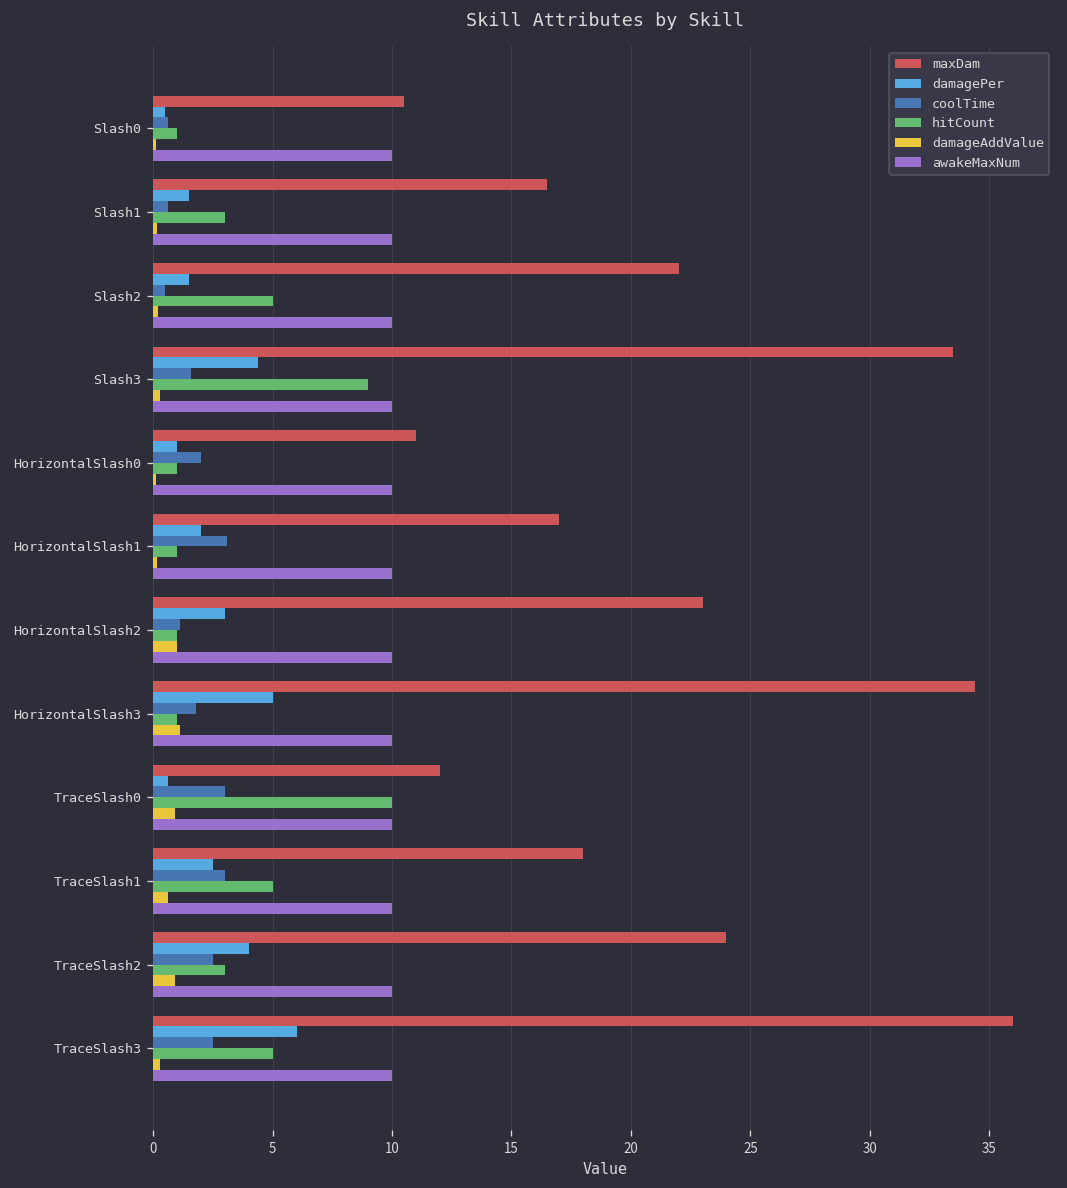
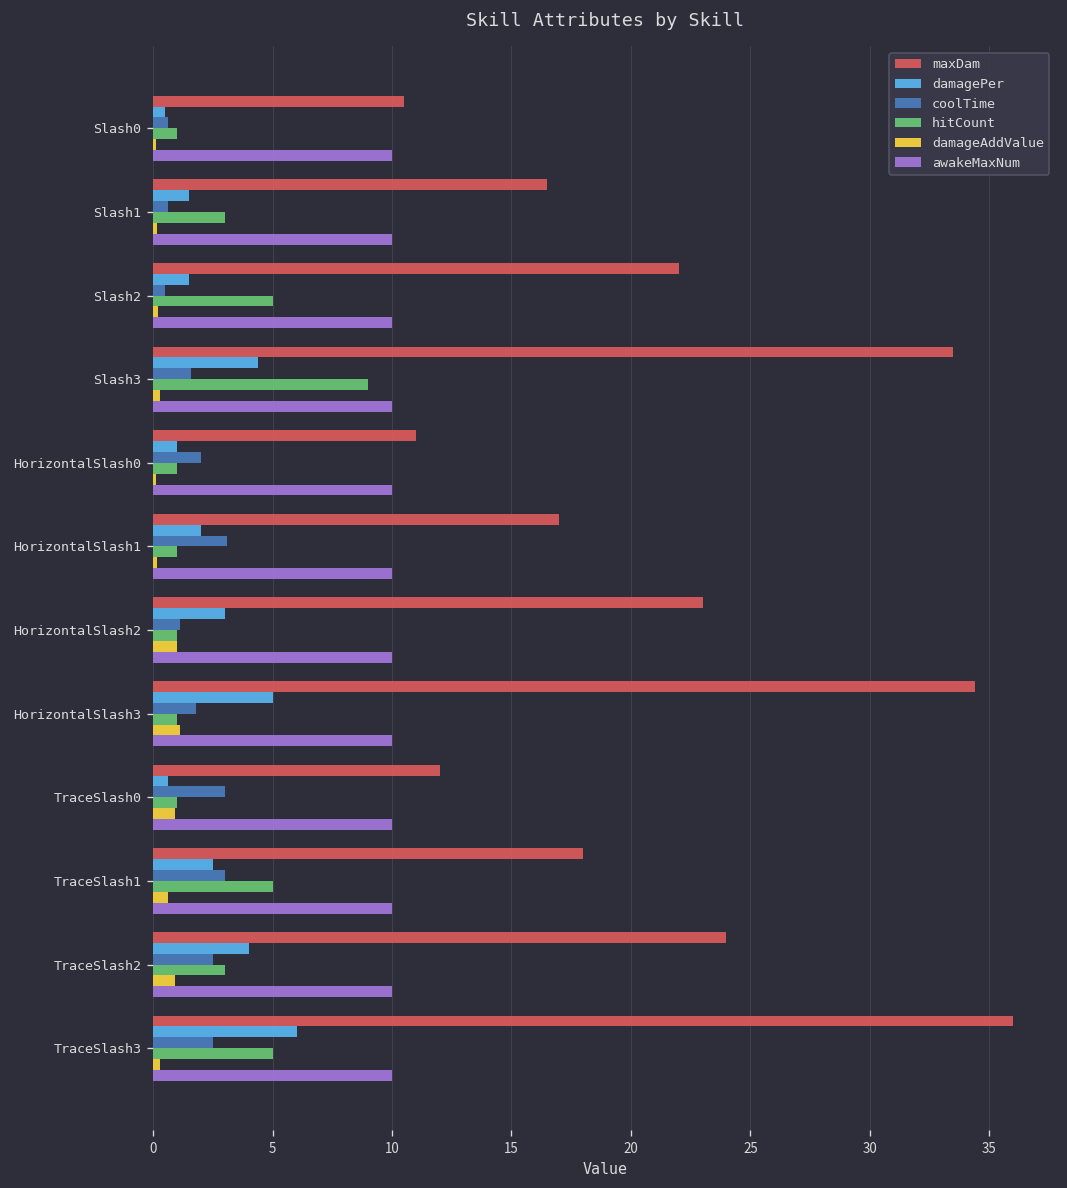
  {
    "maxDam": {
      "Slash0": 10.5,
      "Slash1": 16.5,
      "Slash2": 22,
      "Slash3": 33.5,
      "HorizontalSlash0": 11,
      "HorizontalSlash1": 17,
      "HorizontalSlash2": 23,
      "HorizontalSlash3": 34.4,
      "TraceSlash0": 12,
      "TraceSlash1": 18,
      "TraceSlash2": 24,
      "TraceSlash3": 36
    },
    "damagePer": {
      "Slash0": 0.5,
      "Slash1": 1.5,
      "Slash2": 1.5,
      "Slash3": 4.4,
      "HorizontalSlash0": 1,
      "HorizontalSlash1": 2,
      "HorizontalSlash2": 3,
      "HorizontalSlash3": 5,
      "TraceSlash0": 0.6,
      "TraceSlash1": 2.5,
      "TraceSlash2": 4,
      "TraceSlash3": 6
    },
    "coolTime": {
      "Slash0": 0.6,
      "Slash1": 0.6,
      "Slash2": 0.5,
      "Slash3": 1.6,
      "HorizontalSlash0": 2,
      "HorizontalSlash1": 3,
      "HorizontalSlash2": 1,
      "HorizontalSlash3": 1.8,
      "TraceSlash0": 3,
      "TraceSlash1": 3,
      "TraceSlash2": 2.5,
      "TraceSlash3": 2.5
    },
    "hitCount": {
      "Slash0": 1,
      "Slash1": 3,
      "Slash2": 5,
      "Slash3": 9,
      "HorizontalSlash0": 1,
      "HorizontalSlash1": 1,
      "HorizontalSlash2": 1,
      "HorizontalSlash3": 1,
-     "TraceSlash0": 10,
+     "TraceSlash0": 1,
      "TraceSlash1": 5,
      "TraceSlash2": 3,
      "TraceSlash3": 5
    },
    "damageAddValue": {
      "Slash1": 0.2,
      "Slash2": 0.2,
      "Slash3": 0.3,
      "HorizontalSlash1": 0.2,
      "HorizontalSlash2": 1,
      "HorizontalSlash3": 1,
      "TraceSlash0": 1,
      "TraceSlash1": 0.6,
      "TraceSlash2": 1,
      "TraceSlash3": 0.3
    },
    "awakeMaxNum": {
      "Slash0": 10,
      "Slash1": 10,
      "Slash2": 10,
      "Slash3": 10,
      "HorizontalSlash0": 10,
      "HorizontalSlash1": 10,
      "HorizontalSlash2": 10,
      "HorizontalSlash3": 10,
      "TraceSlash0": 10,
      "TraceSlash1": 10,
      "TraceSlash2": 10,
      "TraceSlash3": 10
    }
  }
